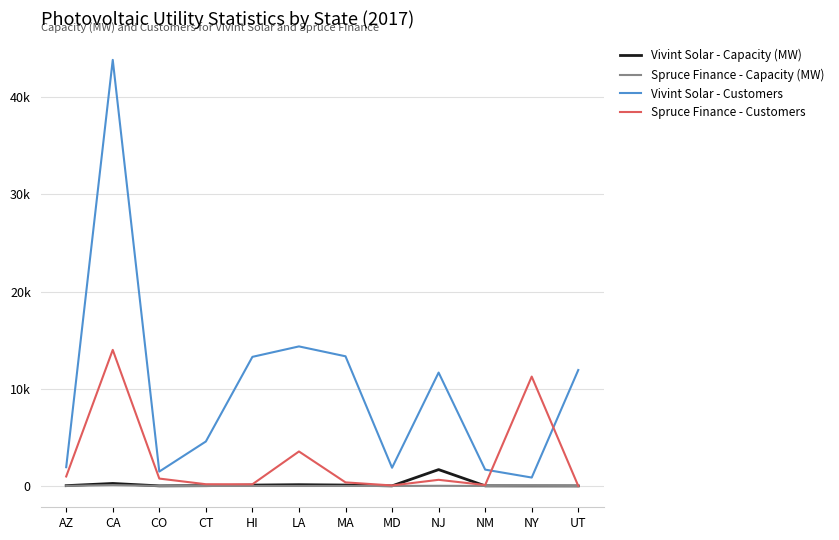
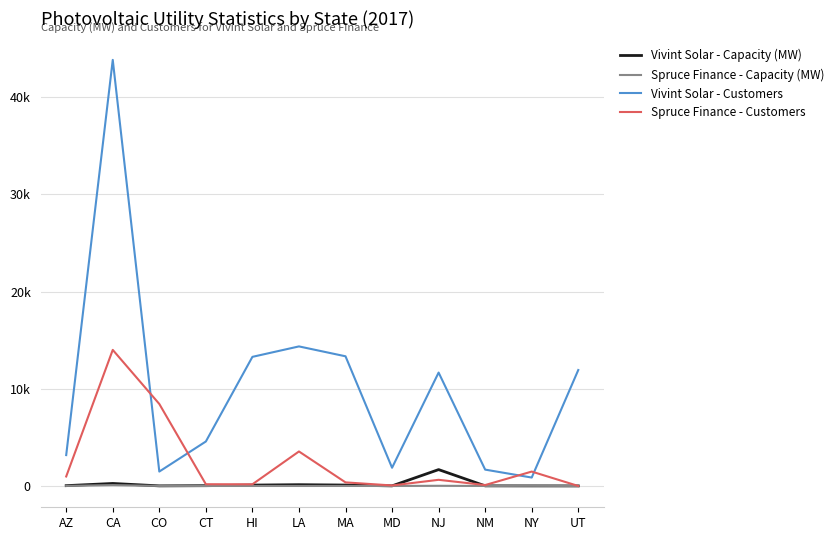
  {
    "Vivint Solar - Capacity (MW)": {
      "NJ": 2000
    },
    "Spruce Finance - Capacity (MW)": {
      "NJ": 0
    },
    "Vivint Solar - Customers": {
-     "AZ": 2000,
+     "AZ": 3000,
      "CA": 44000,
      "CO": 1000,
      "CT": 5000,
      "HI": 13000,
      "LA": 14000,
      "MA": 13000,
      "MD": 2000,
      "NJ": 12000,
      "NM": 2000,
      "NY": 1000,
      "UT": 12000
    },
    "Spruce Finance - Customers": {
      "AZ": 1000,
      "CA": 14000,
-     "CO": 1000,
+     "CO": 8000,
      "LA": 4000,
      "MA": 0,
      "NJ": 1000,
-     "NY": 11000
+     "NY": 1000
    }
  }
